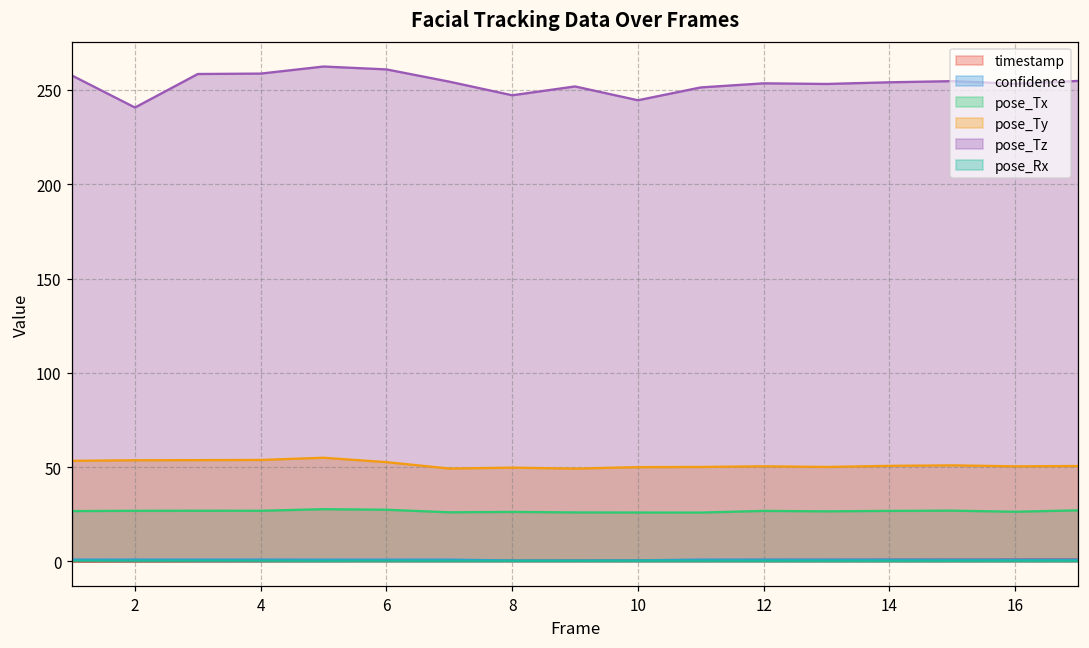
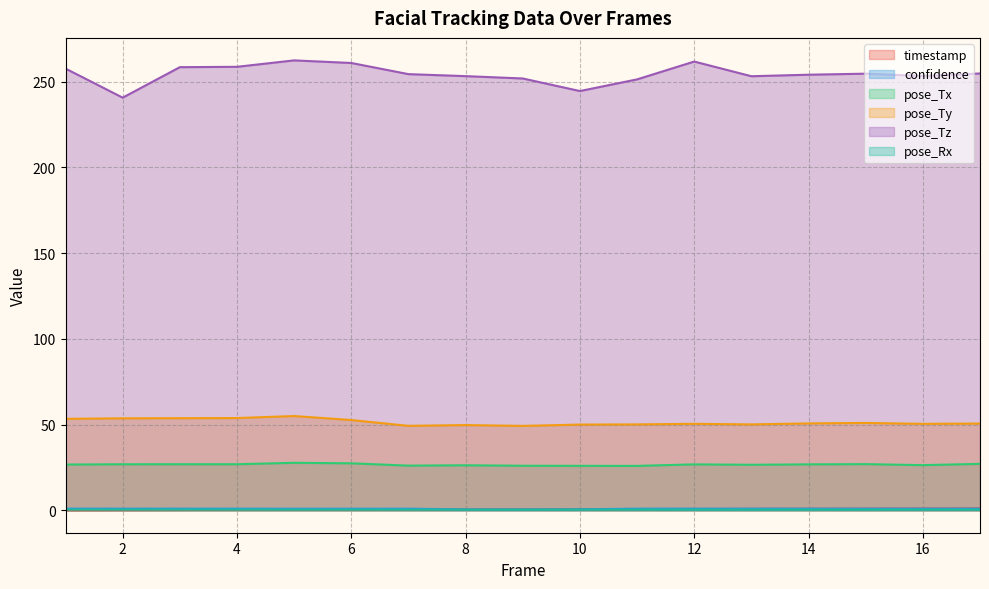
  {
    "pose_Tz": {
      "2": 241,
      "4": 259,
      "6": 261,
-     "8": 247,
+     "8": 253,
      "10": 245,
-     "12": 254,
+     "12": 262,
      "14": 254
    }
  }
